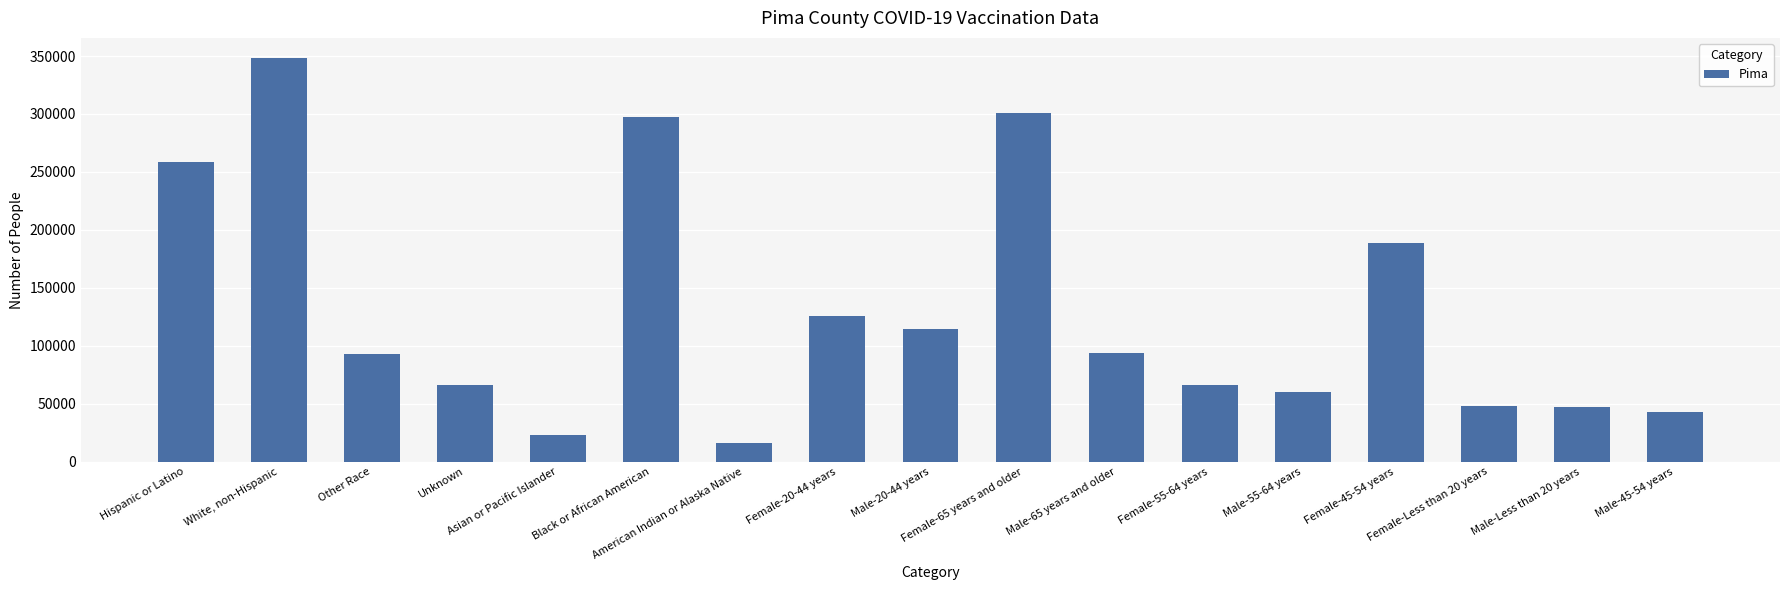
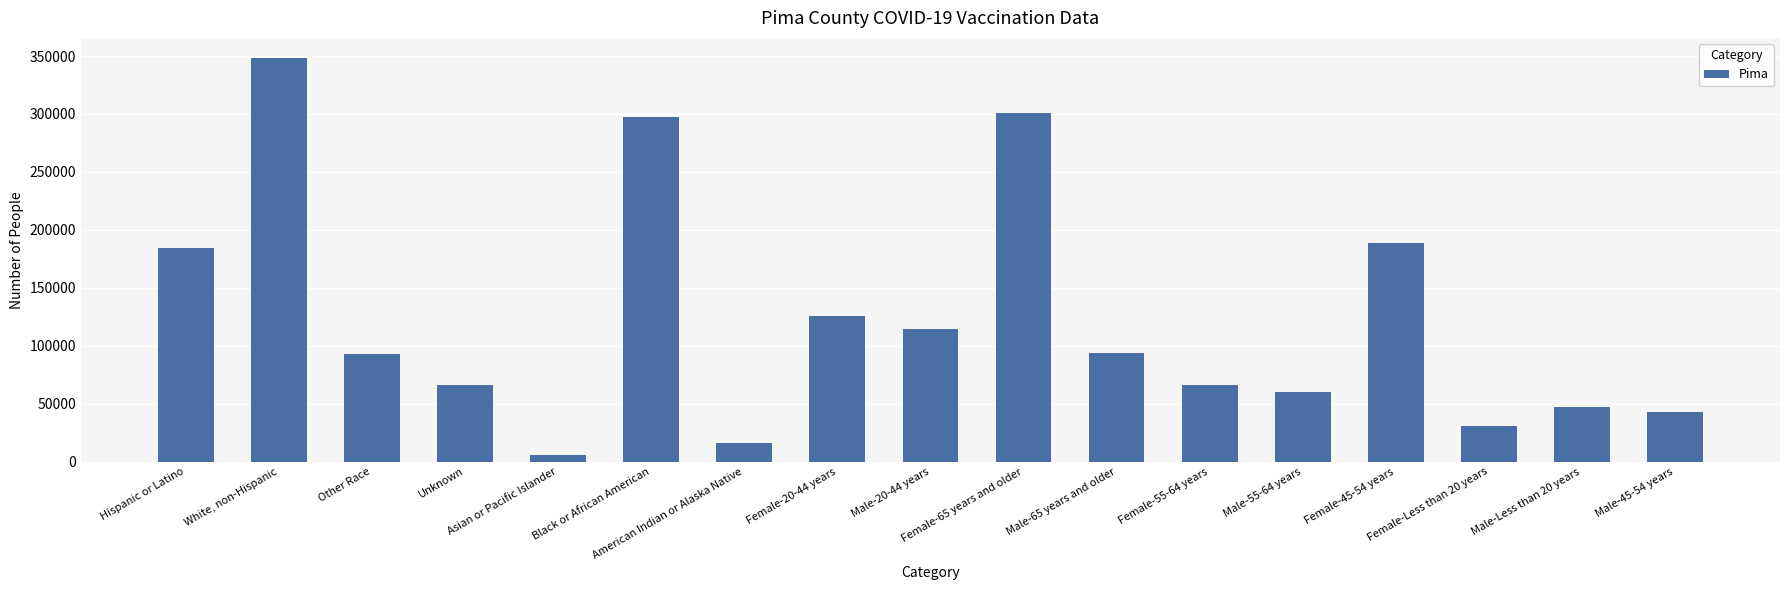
  {
-   "Hispanic or Latino": 259000,
+   "Hispanic or Latino": 184000,
    "White, non-Hispanic": 348000,
    "Other Race": 93000,
    "Unknown": 66000,
-   "Asian or Pacific Islander": 23000,
+   "Asian or Pacific Islander": 6000,
    "Black or African American": 297000,
    "American Indian or Alaska Native": 16000,
    "Female-20-44 years": 125000,
    "Male-20-44 years": 114000,
    "Female-65 years and older": 301000,
    "Male-65 years and older": 93000,
    "Female-55-64 years": 66000,
    "Male-55-64 years": 60000,
    "Female-45-54 years": 189000,
-   "Female-Less than 20 years": 48000,
+   "Female-Less than 20 years": 30000,
    "Male-Less than 20 years": 47000,
    "Male-45-54 years": 42000
  }
